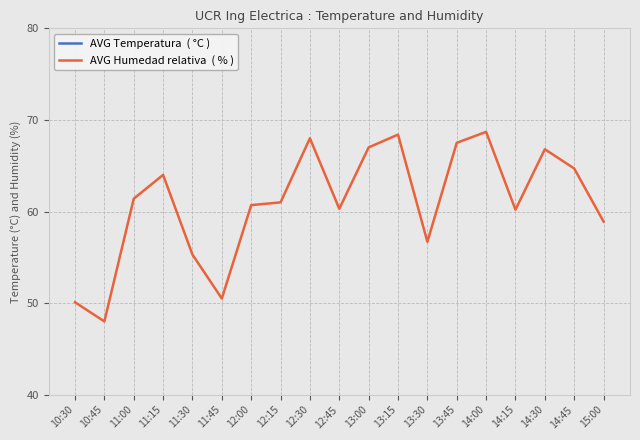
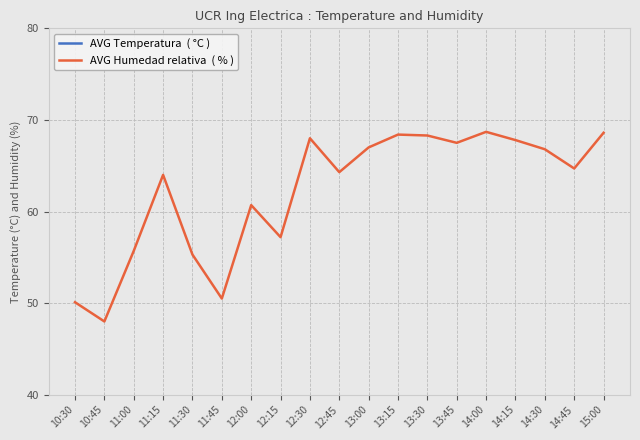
  {
    "AVG Humedad relativa ( % )": {
      "10:30": 50,
      "10:45": 48,
-     "11:00": 61,
+     "11:00": 56,
      "11:15": 64,
      "11:30": 55,
      "11:45": 51,
      "12:00": 61,
-     "12:15": 61,
+     "12:15": 57,
      "12:30": 68,
-     "12:45": 60,
+     "12:45": 64,
      "13:00": 67,
      "13:15": 68,
-     "13:30": 57,
+     "13:30": 68,
      "13:45": 68,
      "14:00": 69,
-     "14:15": 60,
+     "14:15": 68,
      "14:30": 67,
      "14:45": 65,
-     "15:00": 59
+     "15:00": 69
    }
  }
